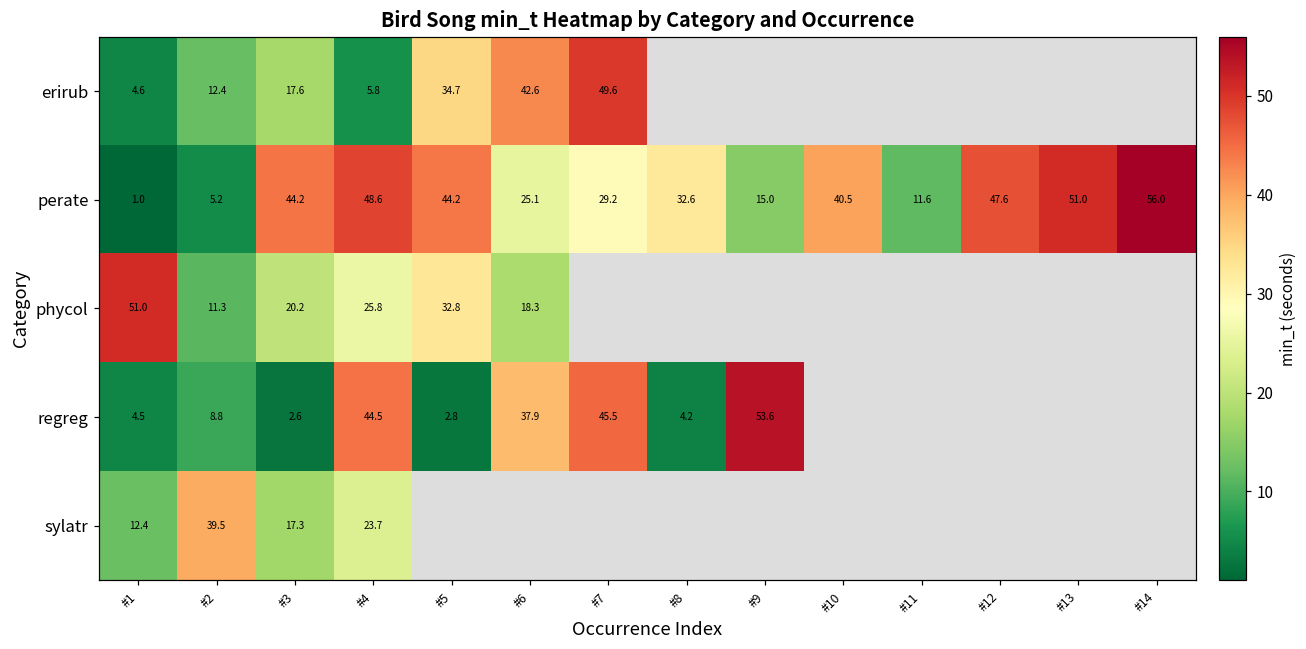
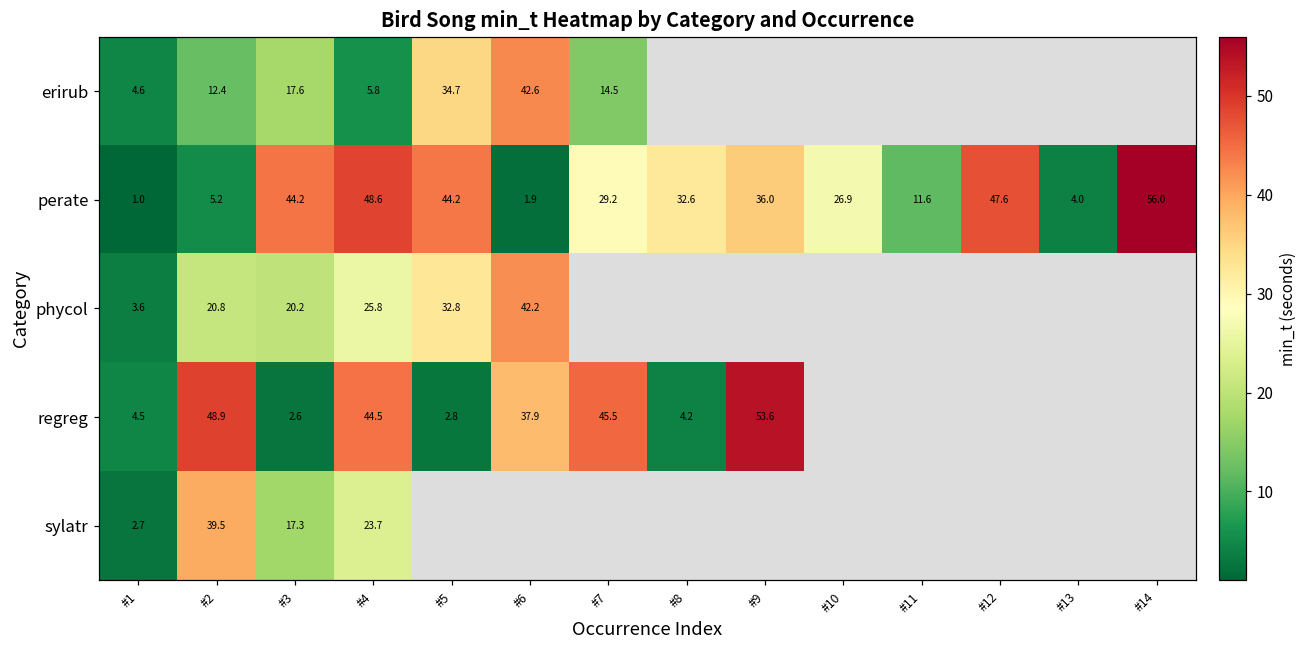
  {
    "erirub": {
      "#1": 4.6,
      "#2": 12.4,
      "#3": 17.6,
      "#4": 5.8,
      "#5": 34.7,
      "#6": 42.6,
-     "#7": 49.6
+     "#7": 14.5
    },
    "perate": {
      "#1": 1.0,
      "#2": 5.2,
      "#3": 44.2,
      "#4": 48.6,
      "#5": 44.2,
-     "#6": 25.1,
+     "#6": 1.9,
      "#7": 29.2,
      "#8": 32.6,
-     "#9": 15.0,
-     "#10": 40.5,
+     "#9": 36.0,
+     "#10": 26.9,
      "#11": 11.6,
      "#12": 47.6,
-     "#13": 51.0,
+     "#13": 4.0,
      "#14": 56.0
    },
    "phycol": {
-     "#1": 51.0,
-     "#2": 11.3,
+     "#1": 3.6,
+     "#2": 20.8,
      "#3": 20.2,
      "#4": 25.8,
      "#5": 32.8,
-     "#6": 18.3
+     "#6": 42.2
    },
    "regreg": {
      "#1": 4.5,
-     "#2": 8.8,
+     "#2": 48.9,
      "#3": 2.6,
      "#4": 44.5,
      "#5": 2.8,
      "#6": 37.9,
      "#7": 45.5,
      "#8": 4.2,
      "#9": 53.6
    },
    "sylatr": {
-     "#1": 12.4,
+     "#1": 2.7,
      "#2": 39.5,
      "#3": 17.3,
      "#4": 23.7
    }
  }
